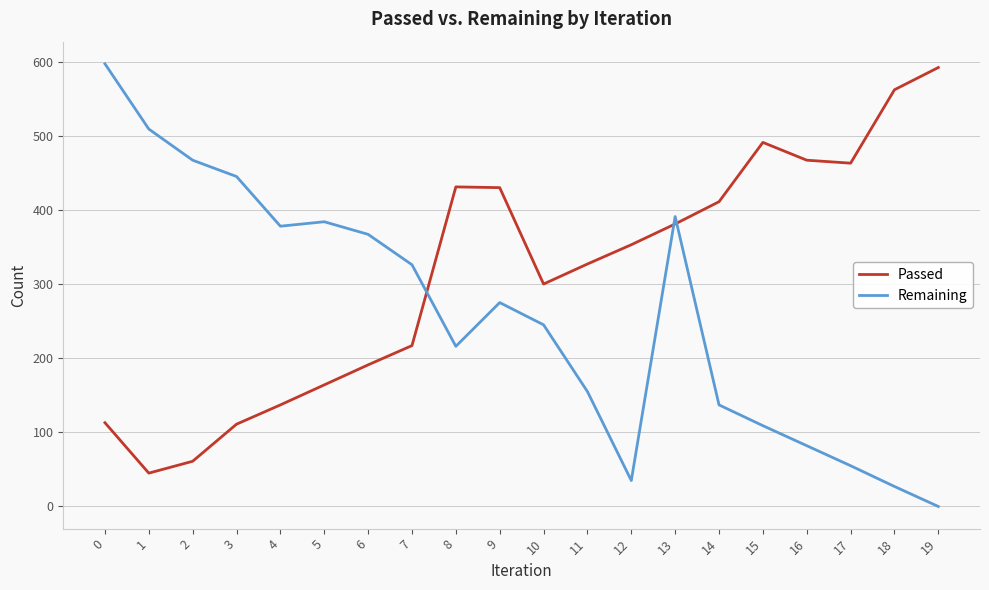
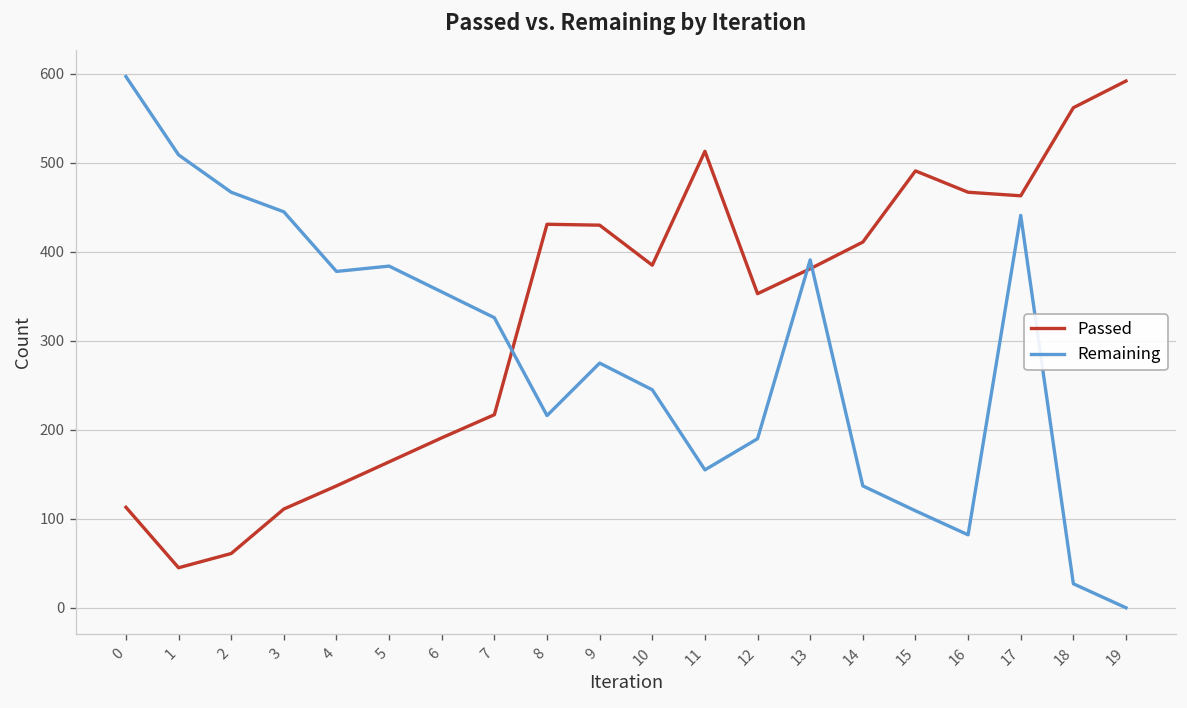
  {
    "Passed": {
      "0": 110,
      "1": 50,
      "2": 60,
      "3": 110,
      "4": 140,
      "5": 160,
      "6": 190,
      "7": 220,
      "8": 430,
      "9": 430,
-     "10": 300,
-     "11": 330,
+     "10": 390,
+     "11": 510,
      "12": 350,
      "13": 380,
      "14": 410,
      "15": 490,
      "16": 470,
      "17": 460,
      "18": 560,
      "19": 590
    },
    "Remaining": {
      "0": 600,
      "1": 510,
      "2": 470,
      "3": 450,
      "4": 380,
      "5": 380,
-     "6": 370,
+     "6": 360,
      "7": 330,
      "8": 220,
      "9": 280,
      "10": 250,
      "11": 160,
-     "12": 40,
+     "12": 190,
      "13": 390,
      "14": 140,
      "15": 110,
      "16": 80,
-     "17": 60,
+     "17": 440,
      "18": 30,
      "19": 0
    }
  }
